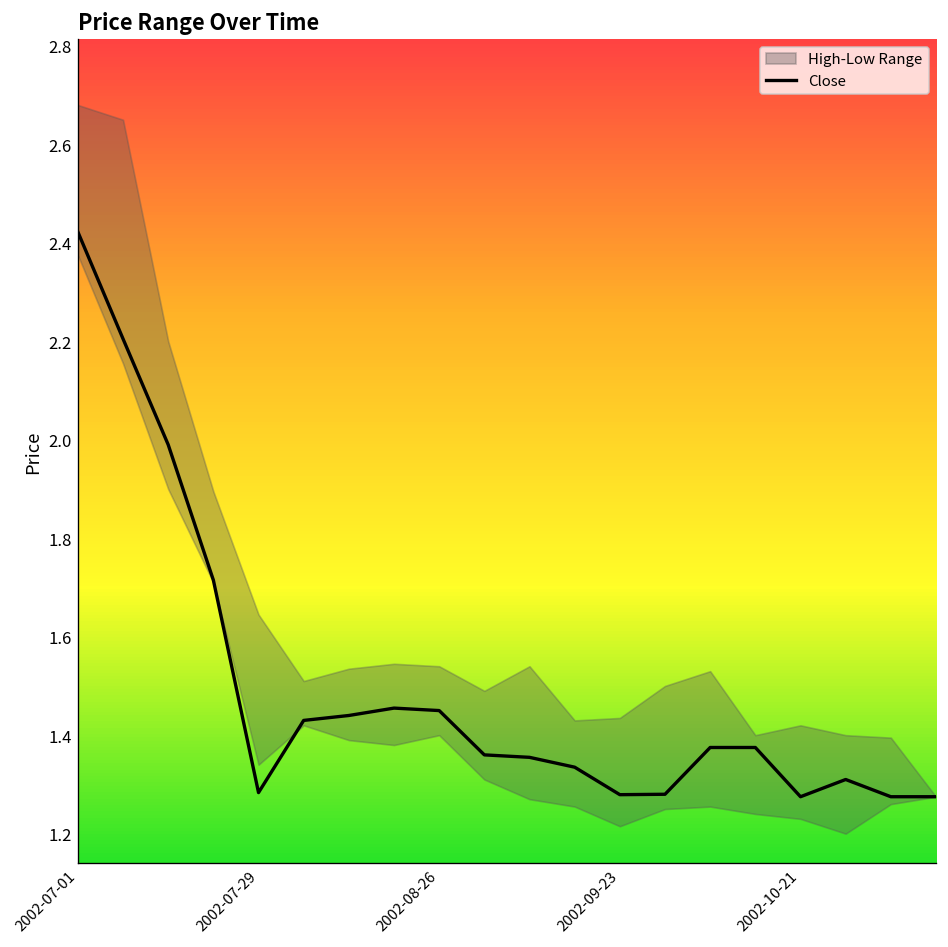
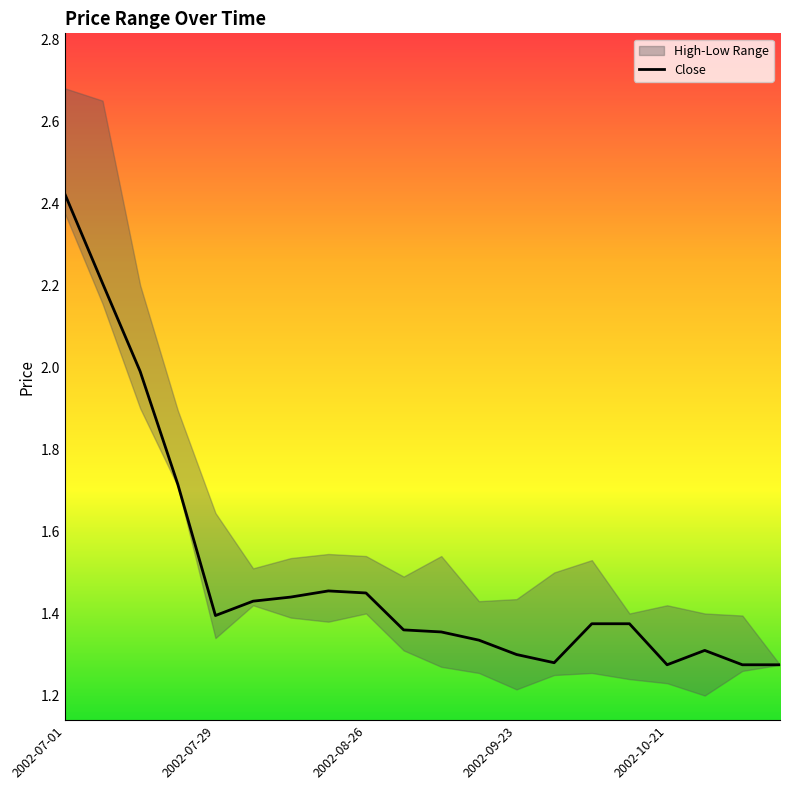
  {
    "Close": {
      "2002-07-01": 2.42,
-     "2002-07-29": 1.28,
+     "2002-07-29": 1.39,
      "2002-08-26": 1.45,
-     "2002-09-23": 1.28,
+     "2002-09-23": 1.30,
      "2002-10-21": 1.27
    }
  }
